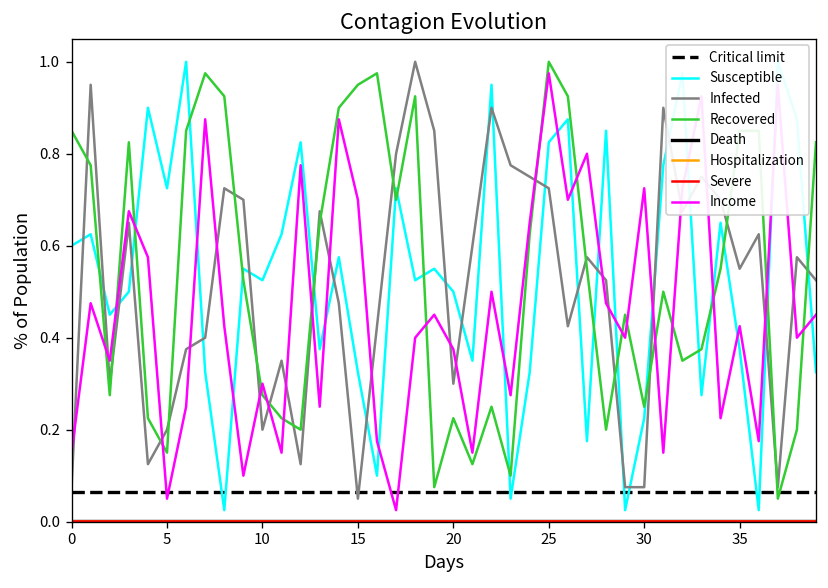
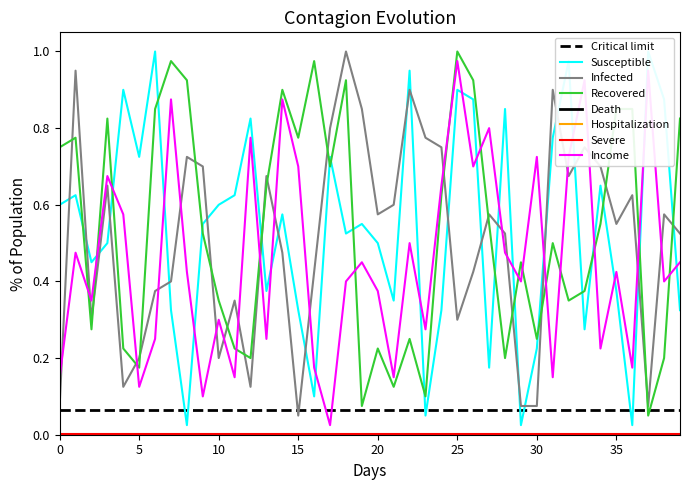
  {
    "Susceptible": {
      "0": 0.60,
      "5": 0.73,
-     "10": 0.53,
+     "10": 0.60,
      "15": 0.33,
      "20": 0.50,
-     "25": 0.83,
+     "25": 0.90,
      "30": 0.23,
      "35": 0.38
    },
    "Infected": {
      "0": 0.08,
      "5": 0.20,
      "10": 0.20,
      "15": 0.05,
-     "20": 0.30,
-     "25": 0.73,
+     "20": 0.58,
+     "25": 0.30,
      "30": 0.08,
      "35": 0.55
    },
    "Recovered": {
-     "0": 0.85,
-     "5": 0.15,
-     "10": 0.28,
-     "15": 0.95,
+     "0": 0.75,
+     "5": 0.18,
+     "10": 0.35,
+     "15": 0.78,
      "20": 0.23,
      "25": 1.00,
      "30": 0.25
    },
    "Income": {
      "0": 0.15,
-     "5": 0.05,
+     "5": 0.13,
      "10": 0.30,
      "15": 0.70,
      "20": 0.38,
      "25": 0.98,
      "30": 0.73,
      "35": 0.43
    }
  }
